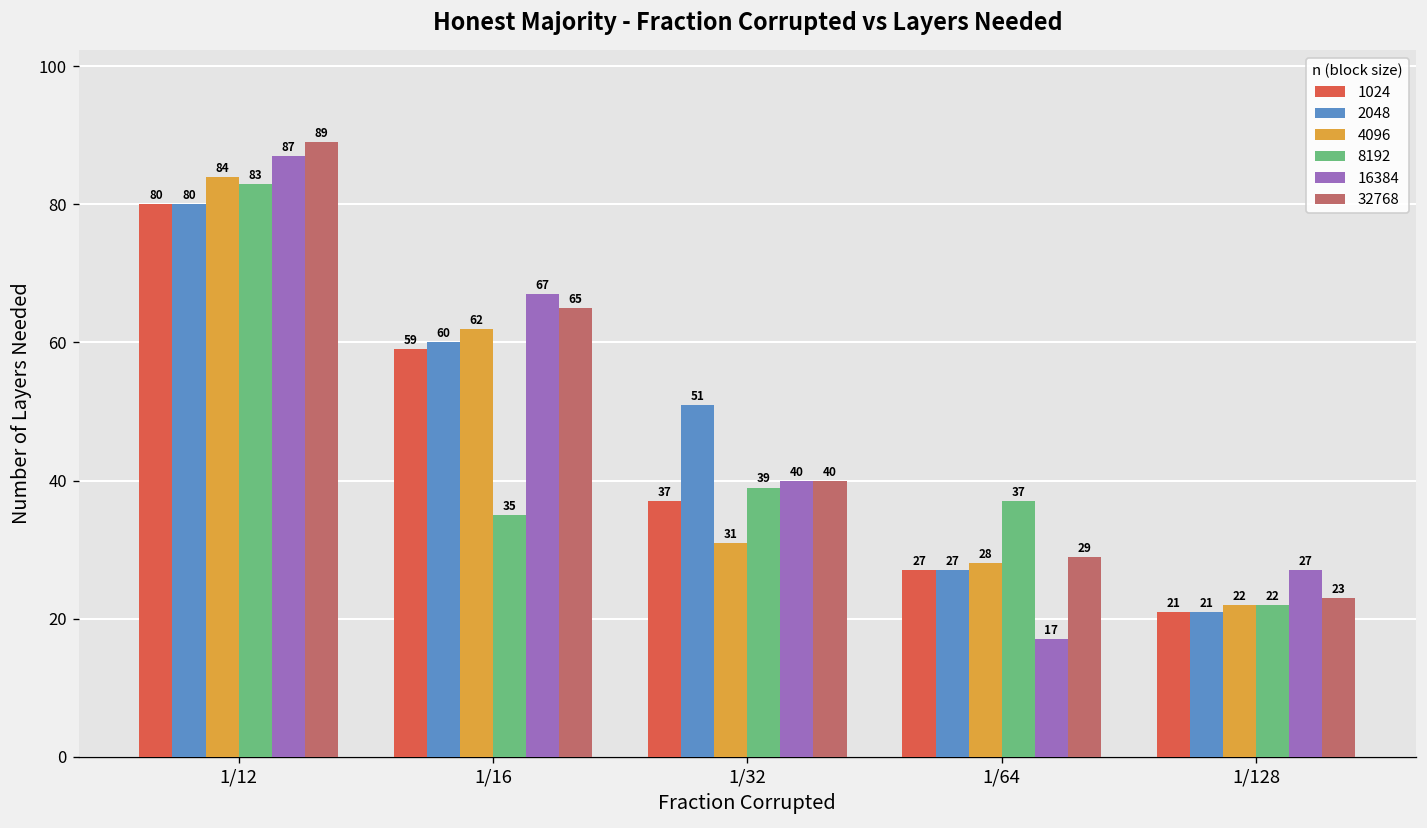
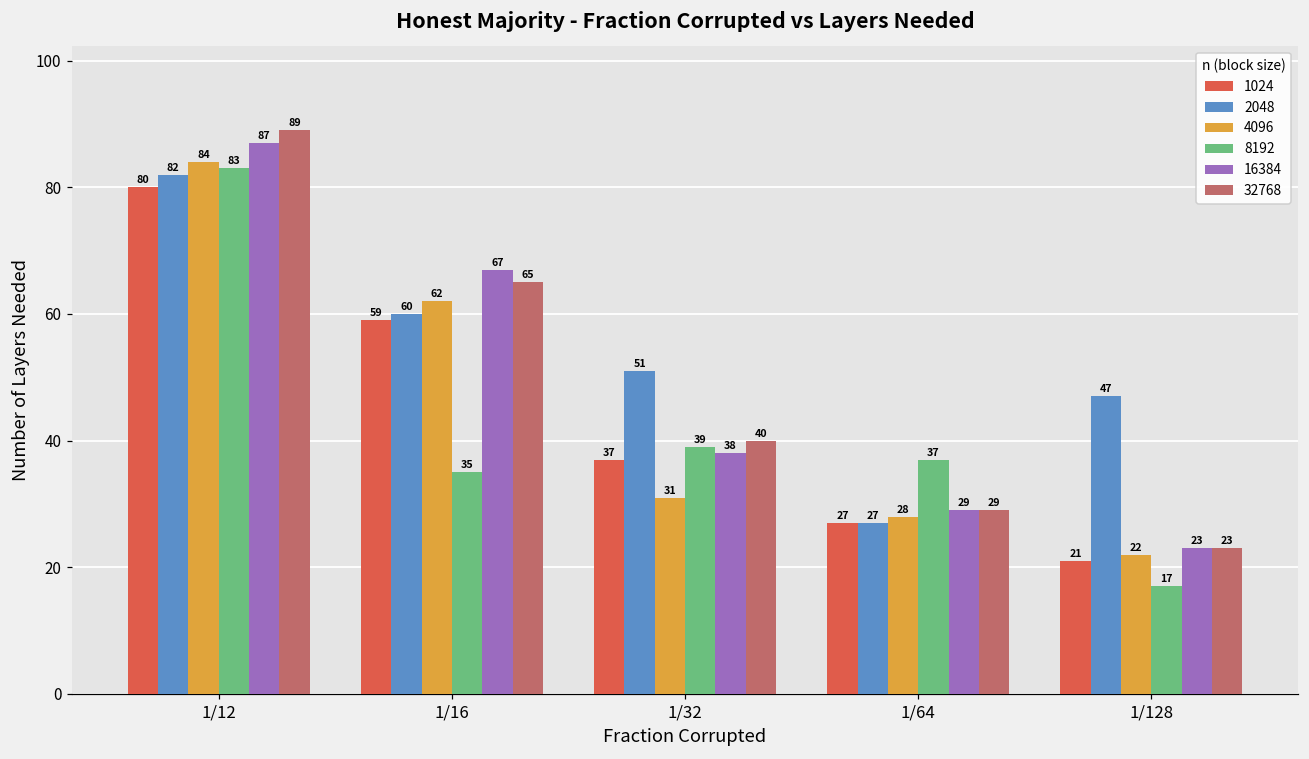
  {
    "2048": {
-     "1/12": 80,
+     "1/12": 82,
      "1/16": 60,
      "1/32": 51,
      "1/64": 27,
-     "1/128": 21
+     "1/128": 47
    },
    "4096": {
      "1/12": 84,
      "1/16": 62,
      "1/32": 31,
      "1/64": 28,
      "1/128": 22
    },
    "8192": {
      "1/12": 83,
      "1/16": 35,
      "1/32": 39,
      "1/64": 37,
-     "1/128": 22
+     "1/128": 17
    },
    "16384": {
      "1/12": 87,
      "1/16": 67,
-     "1/32": 40,
-     "1/64": 17,
-     "1/128": 27
+     "1/32": 38,
+     "1/64": 29,
+     "1/128": 23
    }
  }
